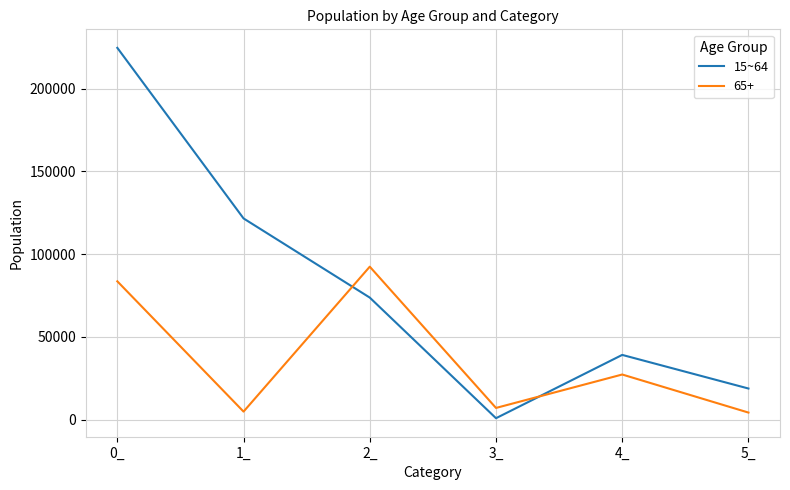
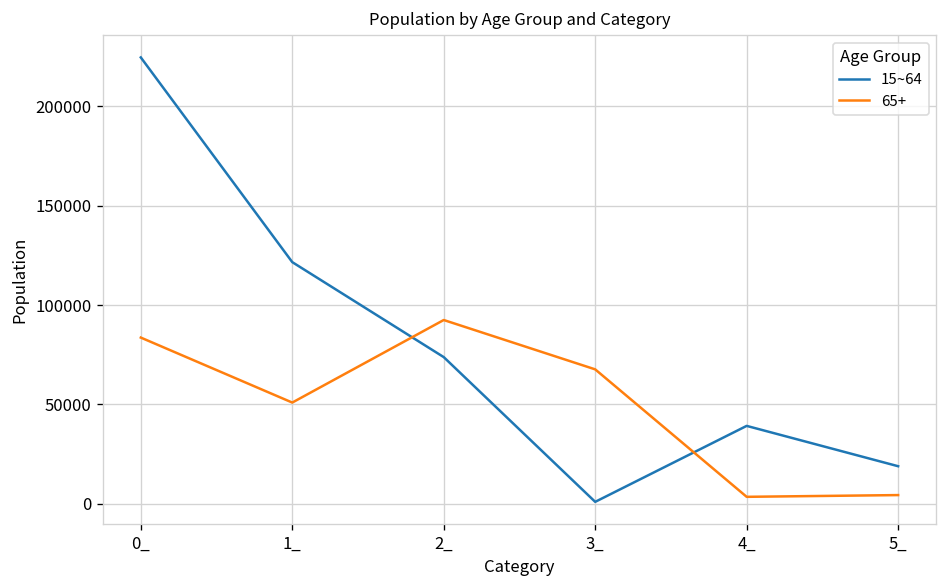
  {
    "15~64": {
      "0_": 225000,
      "1_": 122000,
      "2_": 74000,
      "3_": 1000,
      "4_": 39000,
      "5_": 19000
    },
    "65+": {
      "0_": 84000,
-     "1_": 5000,
+     "1_": 51000,
      "2_": 92000,
-     "3_": 7000,
-     "4_": 27000,
+     "3_": 68000,
+     "4_": 3000,
      "5_": 4000
    }
  }
